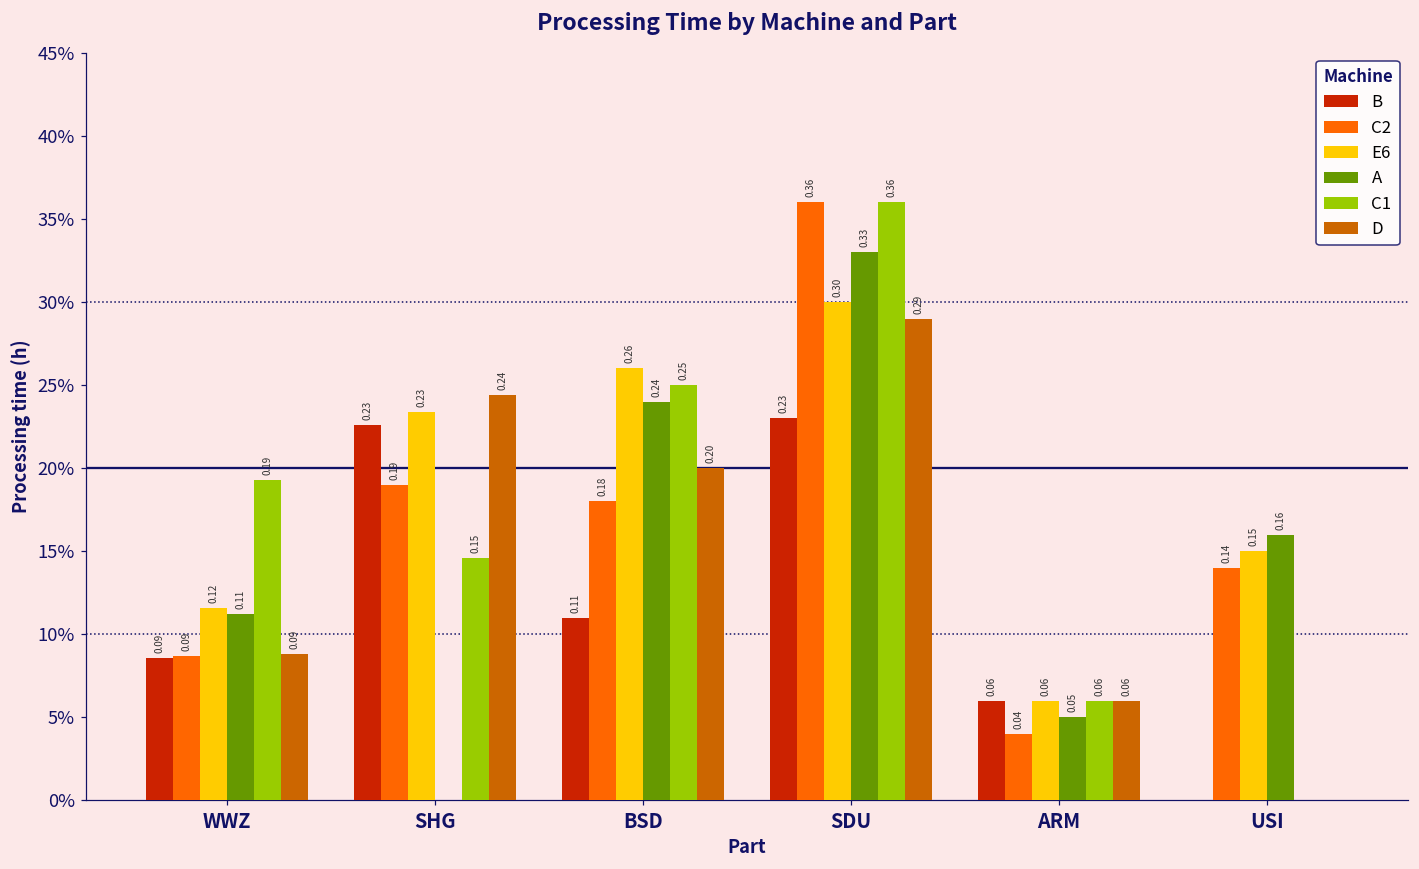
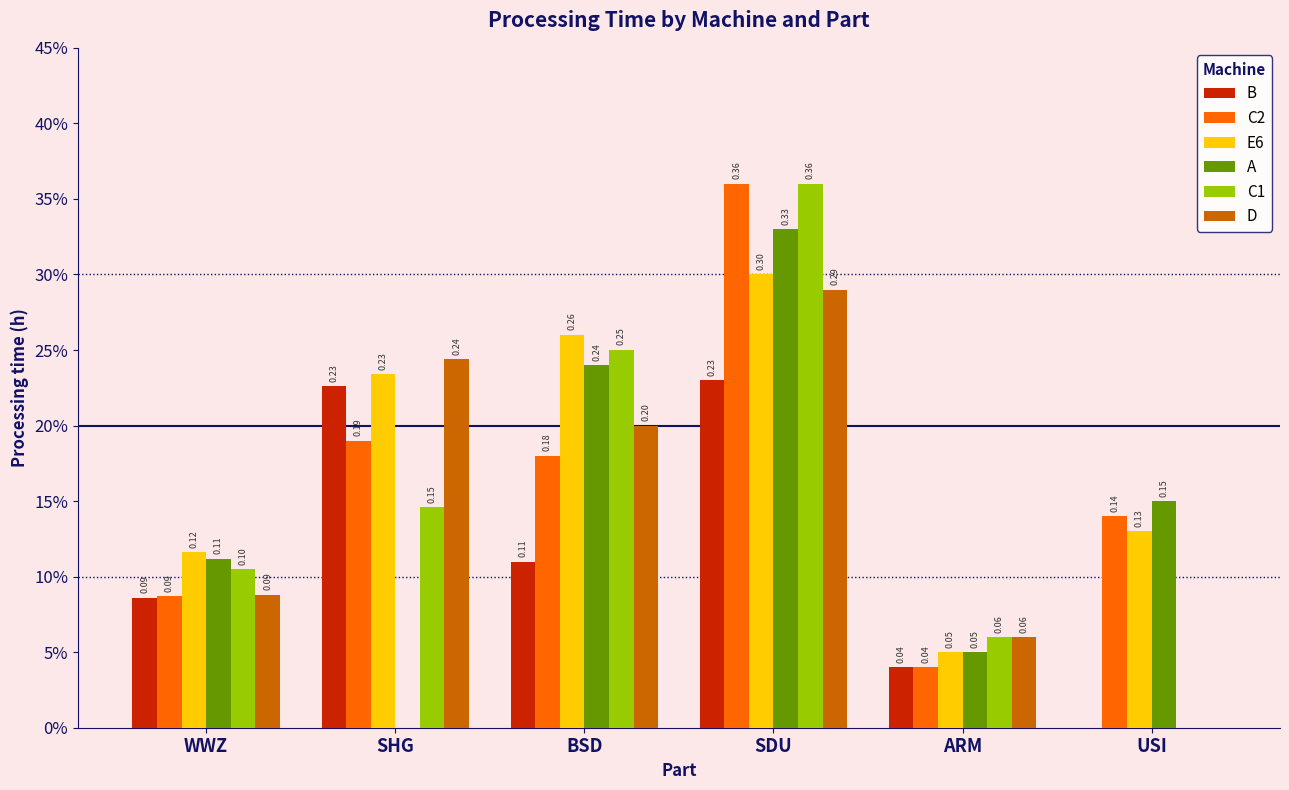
  {
    "B": {
      "WWZ": 0.09,
      "SHG": 0.23,
      "BSD": 0.11,
      "SDU": 0.23,
-     "ARM": 0.06
+     "ARM": 0.04
    },
    "E6": {
      "WWZ": 0.12,
      "SHG": 0.23,
      "BSD": 0.26,
      "SDU": 0.30,
-     "ARM": 0.06,
-     "USI": 0.15
+     "ARM": 0.05,
+     "USI": 0.13
    },
    "A": {
      "WWZ": 0.11,
      "BSD": 0.24,
      "SDU": 0.33,
      "ARM": 0.05,
-     "USI": 0.16
+     "USI": 0.15
    },
    "C1": {
-     "WWZ": 0.19,
+     "WWZ": 0.10,
      "SHG": 0.15,
      "BSD": 0.25,
      "SDU": 0.36,
      "ARM": 0.06
    }
  }
